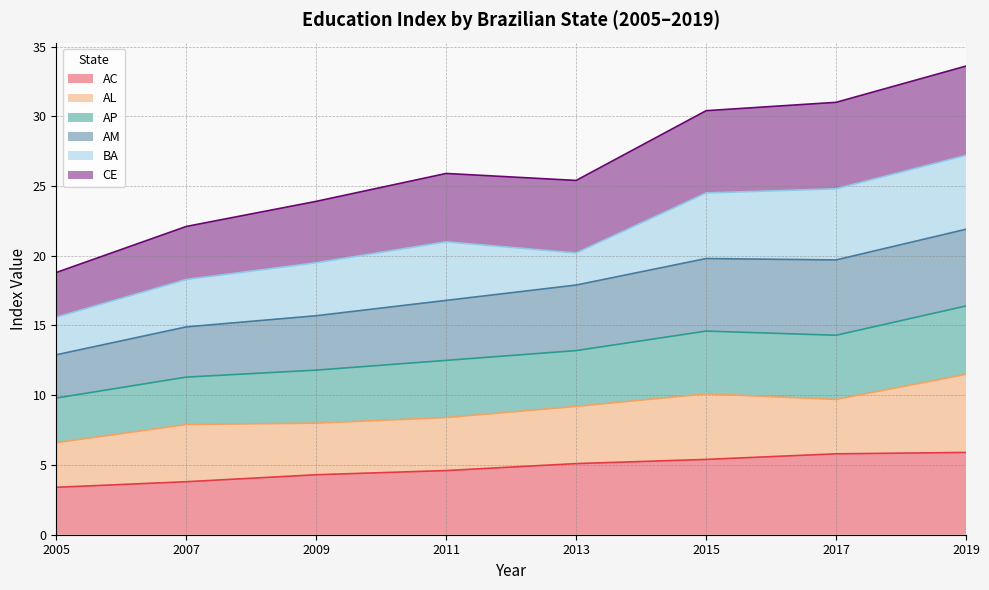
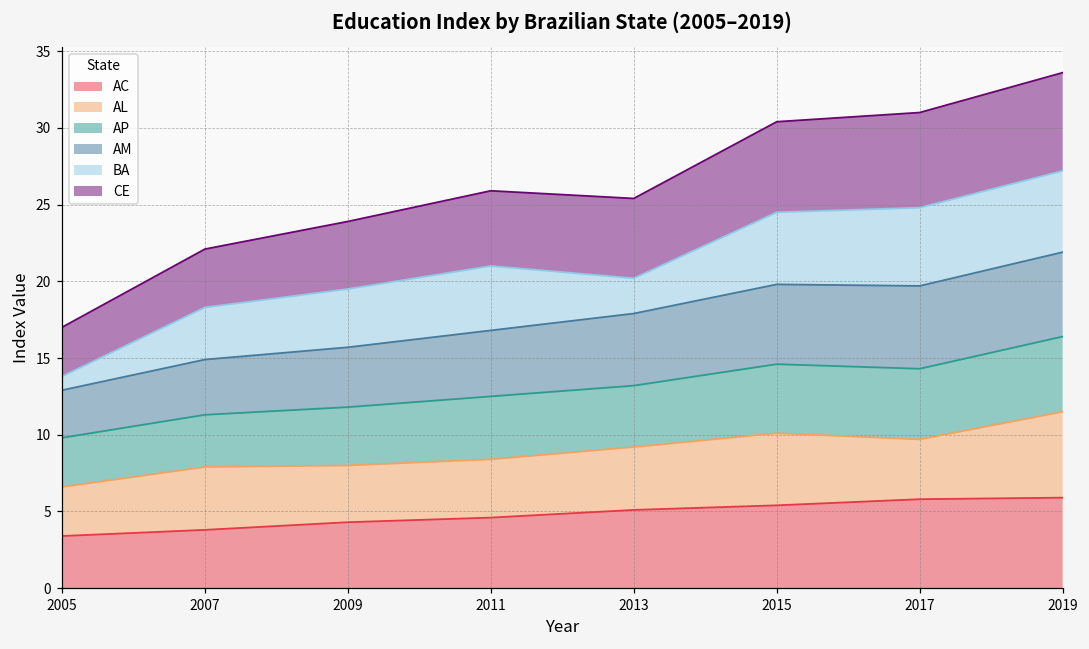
  {
    "AC": {
      "2005": 3.4,
      "2007": 3.8,
      "2009": 4.3,
      "2011": 4.6,
      "2013": 5.1,
      "2015": 5.4,
      "2017": 5.8,
      "2019": 5.9
    },
    "AL": {
      "2005": 3.2,
      "2007": 4.1,
      "2009": 3.7,
      "2011": 3.8,
      "2013": 4.1,
      "2015": 4.7,
      "2017": 3.9,
      "2019": 5.6
    },
    "BA": {
-     "2005": 2.7,
+     "2005": 0.9,
      "2007": 3.4,
      "2009": 3.8,
      "2011": 4.2,
      "2013": 2.3,
      "2015": 4.7,
      "2017": 5.1,
      "2019": 5.3
    },
    "CE": {
      "2005": 3.2,
      "2007": 3.8,
      "2009": 4.4,
      "2011": 4.9,
      "2013": 5.2,
      "2015": 5.9,
      "2017": 6.2,
      "2019": 6.4
    }
  }
